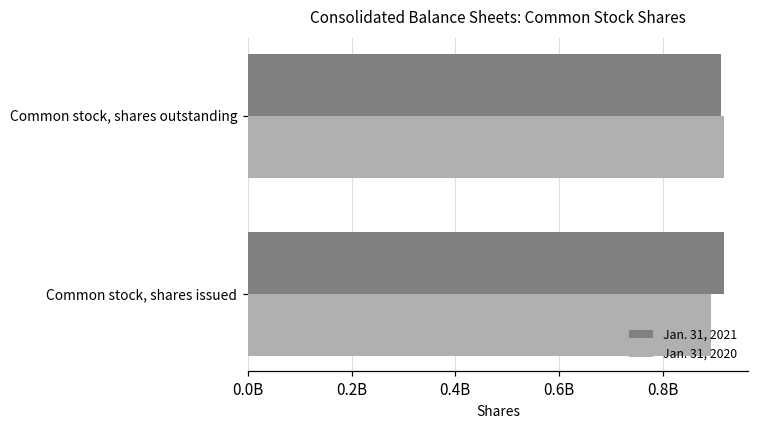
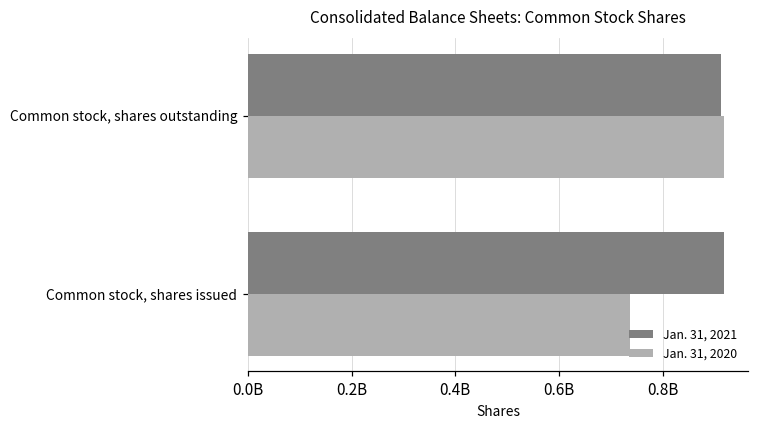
  {
    "Jan. 31, 2021": {
      "Common stock, shares outstanding": 910000000,
      "Common stock, shares issued": 920000000
    },
    "Jan. 31, 2020": {
      "Common stock, shares outstanding": 920000000,
-     "Common stock, shares issued": 890000000
+     "Common stock, shares issued": 740000000
    }
  }
